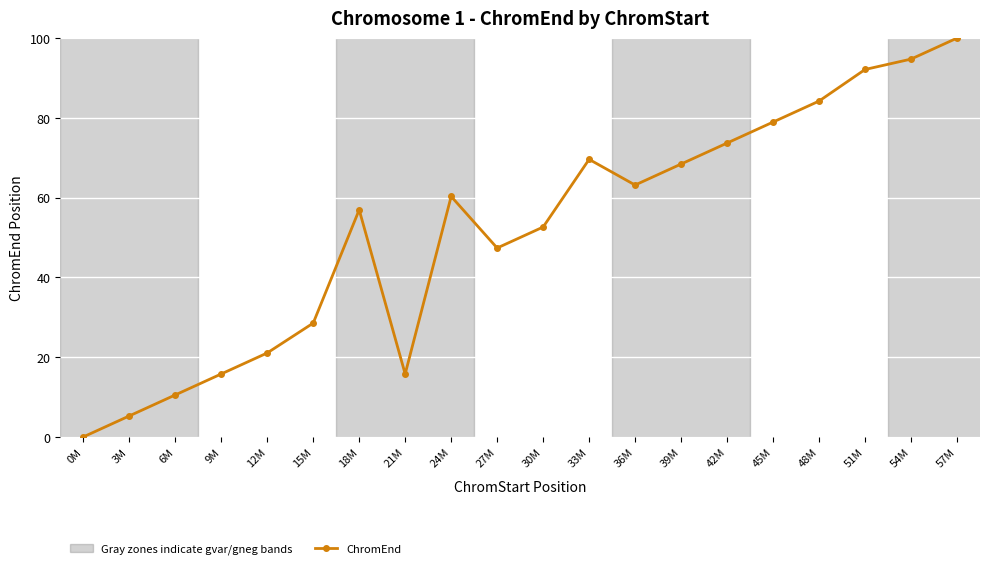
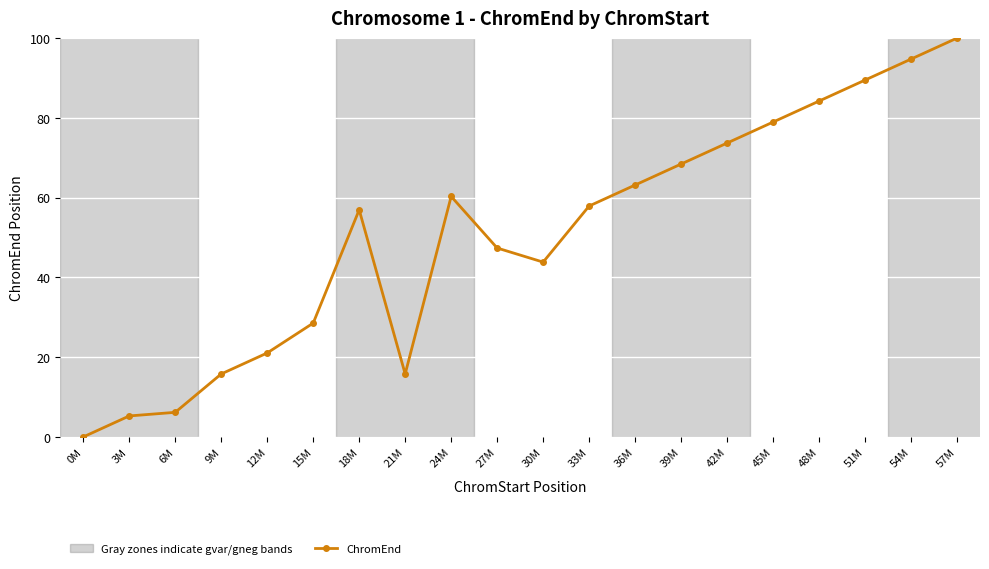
  {
    "0M": 0,
    "3M": 5,
-   "6M": 11,
+   "6M": 6,
    "9M": 16,
    "12M": 21,
    "15M": 29,
    "18M": 57,
    "21M": 16,
    "24M": 60,
    "27M": 47,
-   "30M": 53,
-   "33M": 70,
+   "30M": 44,
+   "33M": 58,
    "36M": 63,
    "39M": 68,
    "42M": 74,
    "45M": 79,
    "48M": 84,
-   "51M": 92,
+   "51M": 89,
    "54M": 95,
    "57M": 100
  }
